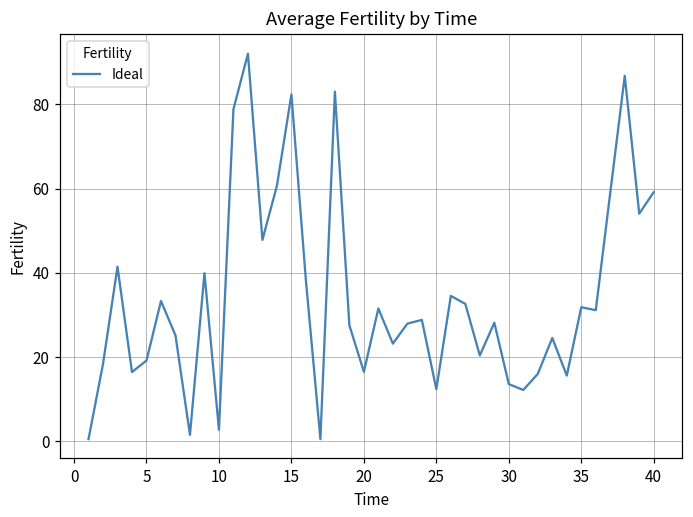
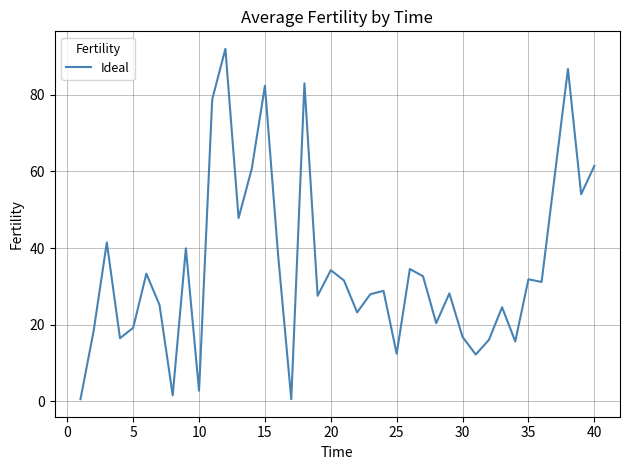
  {
    "5": 19,
    "10": 3,
    "15": 82,
-   "20": 17,
+   "20": 34,
    "25": 12,
-   "30": 14,
+   "30": 17,
    "35": 32,
-   "40": 59
+   "40": 61
  }
